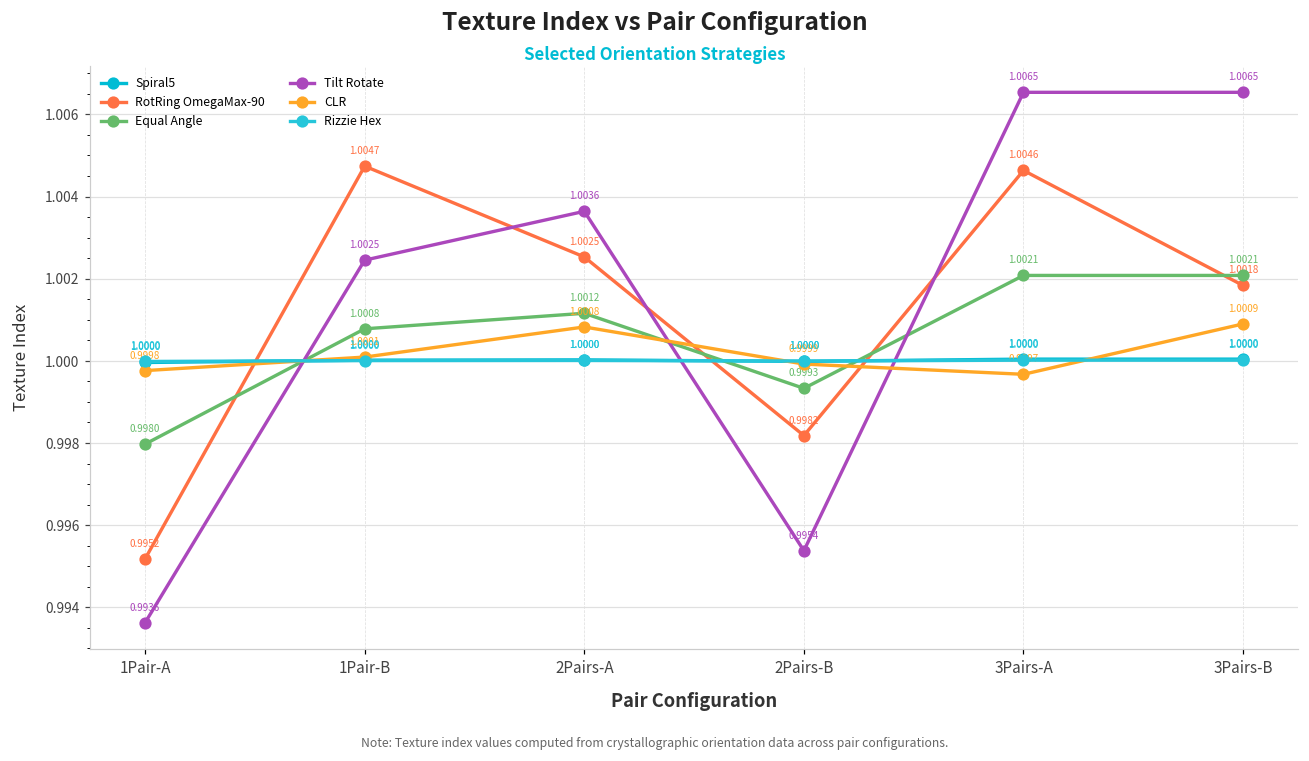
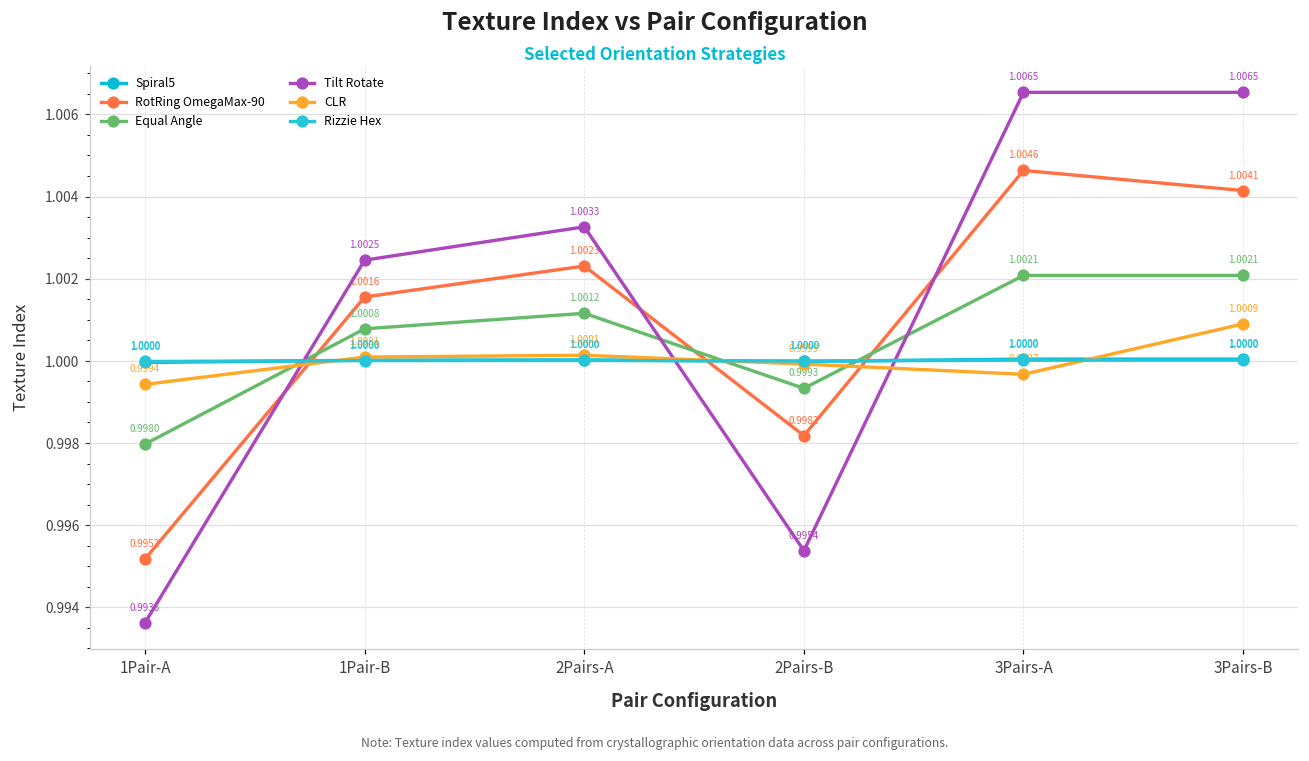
  {
    "RotRing OmegaMax-90": {
      "1Pair-A": 0.9952,
-     "1Pair-B": 1.0047,
-     "2Pairs-A": 1.0025,
+     "1Pair-B": 1.0016,
+     "2Pairs-A": 1.0023,
      "2Pairs-B": 0.9982,
      "3Pairs-A": 1.0046,
-     "3Pairs-B": 1.0018
+     "3Pairs-B": 1.0041
    },
    "Equal Angle": {
      "1Pair-A": 0.9980,
      "1Pair-B": 1.0008,
      "2Pairs-A": 1.0012,
      "2Pairs-B": 0.9993,
      "3Pairs-A": 1.0021,
      "3Pairs-B": 1.0021
    },
    "Tilt Rotate": {
      "1Pair-A": 0.9936,
      "1Pair-B": 1.0025,
-     "2Pairs-A": 1.0036,
+     "2Pairs-A": 1.0033,
      "2Pairs-B": 0.9954,
      "3Pairs-A": 1.0065,
      "3Pairs-B": 1.0065
    },
    "CLR": {
-     "1Pair-A": 0.9998,
-     "2Pairs-A": 1.0008,
+     "1Pair-A": 0.9994,
+     "2Pairs-A": 1.0001,
      "3Pairs-B": 1.0009
    }
  }
